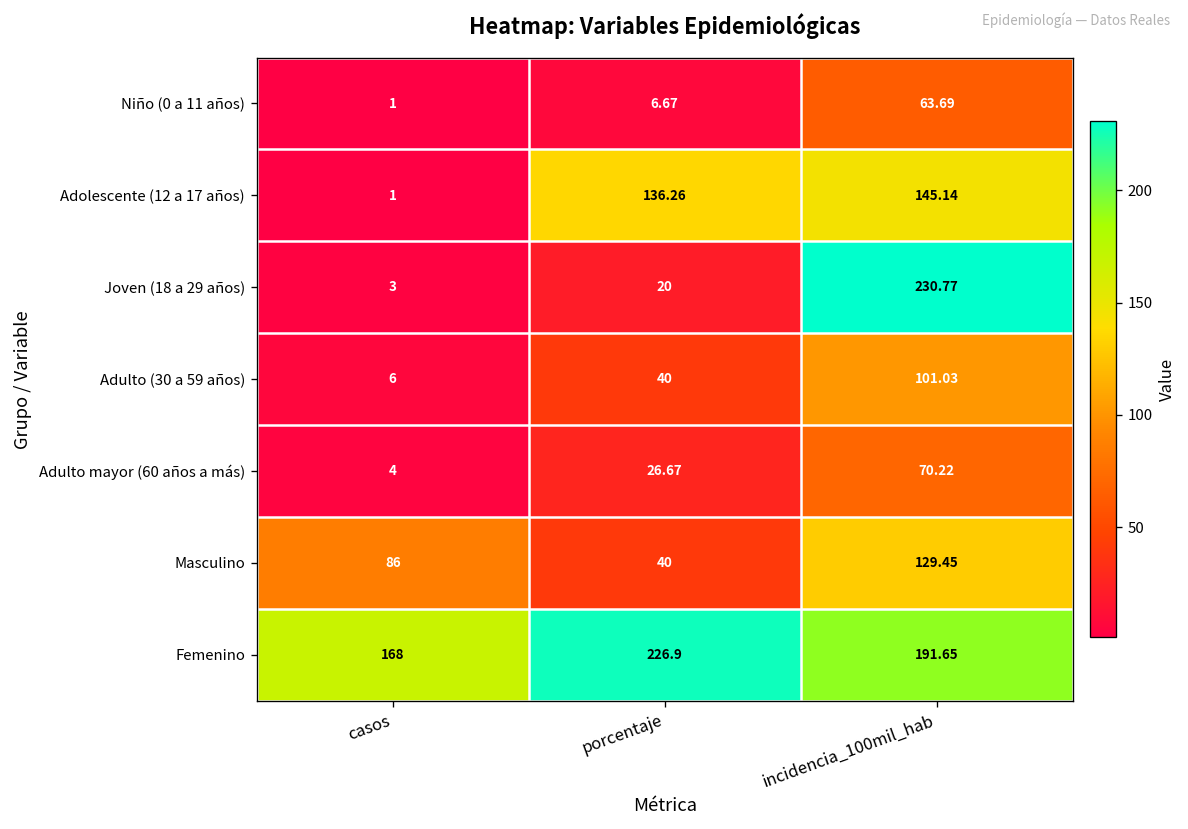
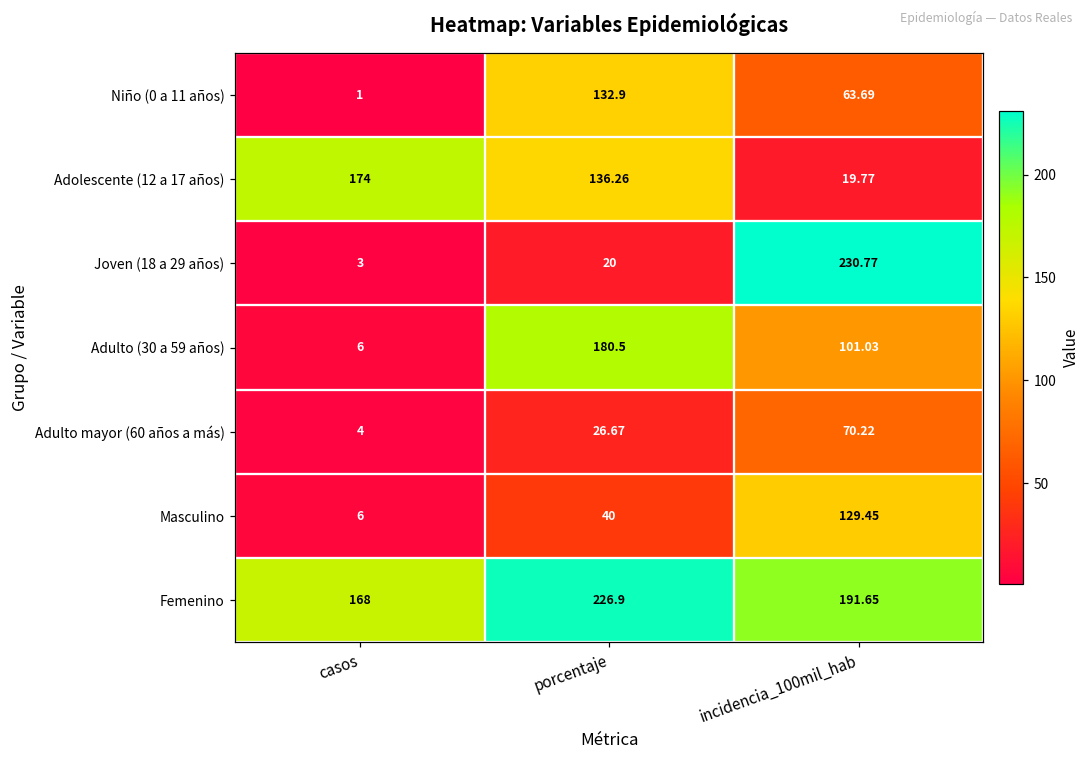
  {
    "Niño (0 a 11 años)": {
      "casos": 1,
-     "porcentaje": 6.67,
+     "porcentaje": 132.9,
      "incidencia_100mil_hab": 63.69
    },
    "Adolescente (12 a 17 años)": {
-     "casos": 1,
+     "casos": 174,
      "porcentaje": 136.26,
-     "incidencia_100mil_hab": 145.14
+     "incidencia_100mil_hab": 19.77
    },
    "Joven (18 a 29 años)": {
      "casos": 3,
      "porcentaje": 20,
      "incidencia_100mil_hab": 230.77
    },
    "Adulto (30 a 59 años)": {
      "casos": 6,
-     "porcentaje": 40,
+     "porcentaje": 180.5,
      "incidencia_100mil_hab": 101.03
    },
    "Adulto mayor (60 años a más)": {
      "casos": 4,
      "porcentaje": 26.67,
      "incidencia_100mil_hab": 70.22
    },
    "Masculino": {
-     "casos": 86,
+     "casos": 6,
      "porcentaje": 40,
      "incidencia_100mil_hab": 129.45
    },
    "Femenino": {
      "casos": 168,
      "porcentaje": 226.9,
      "incidencia_100mil_hab": 191.65
    }
  }
